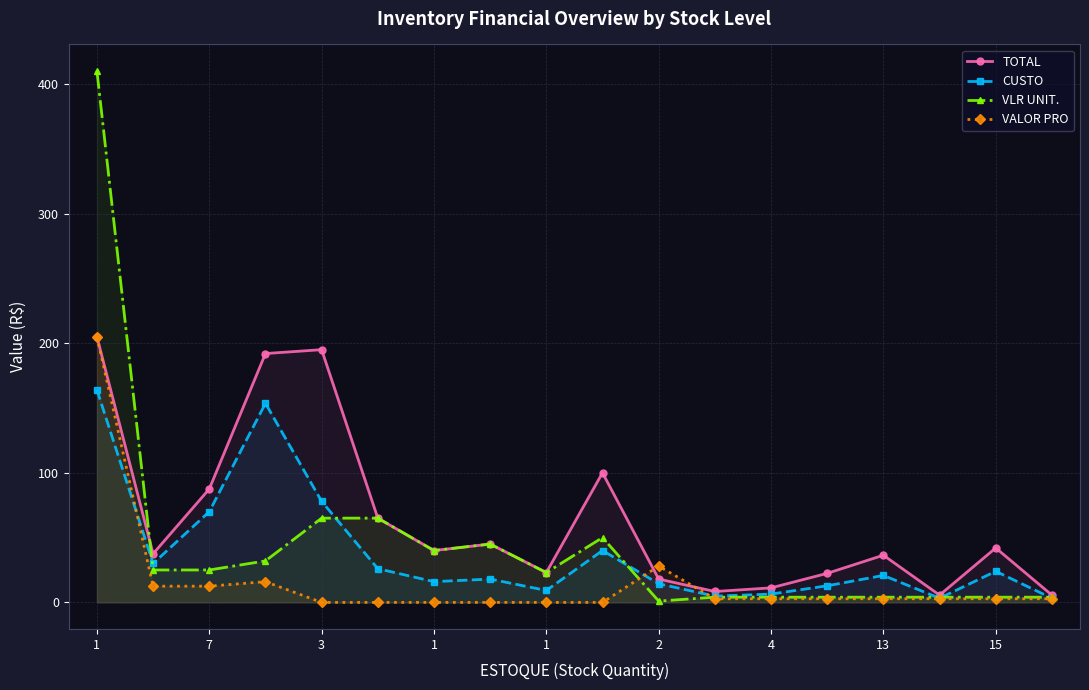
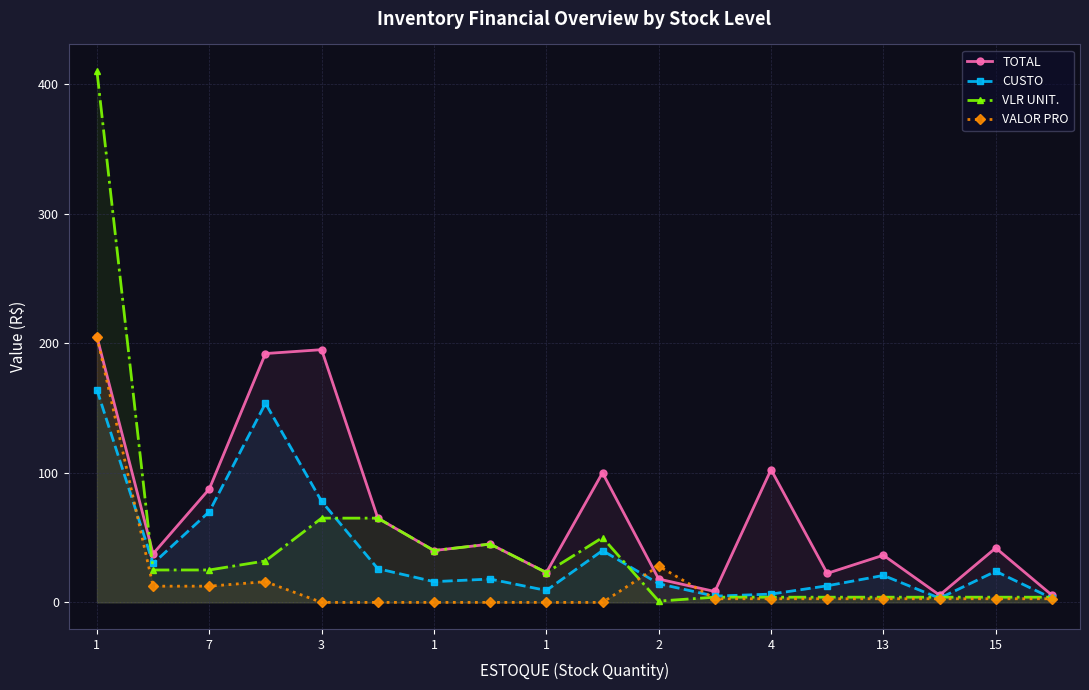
  {
    "TOTAL": {
      "2": 18,
-     "4": 11
+     "4": 103
    },
    "CUSTO": {
      "2": 14,
      "4": 6
    },
    "VLR UNIT.": {
      "2": 1
    },
    "VALOR PRO": {
      "2": 28
    }
  }
